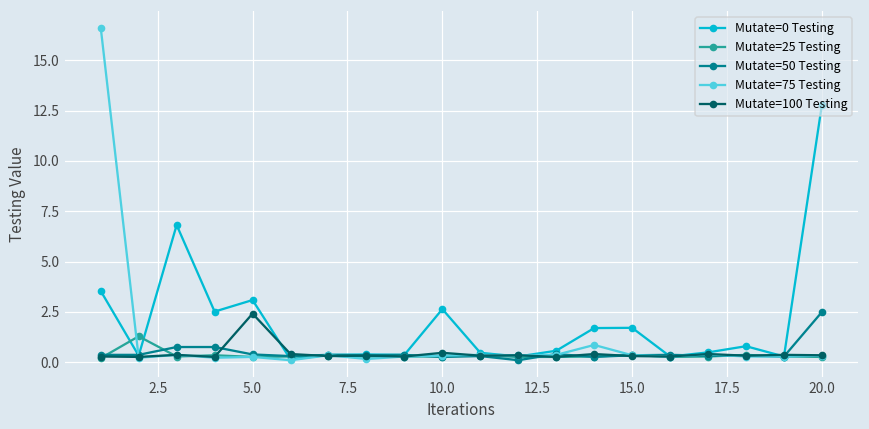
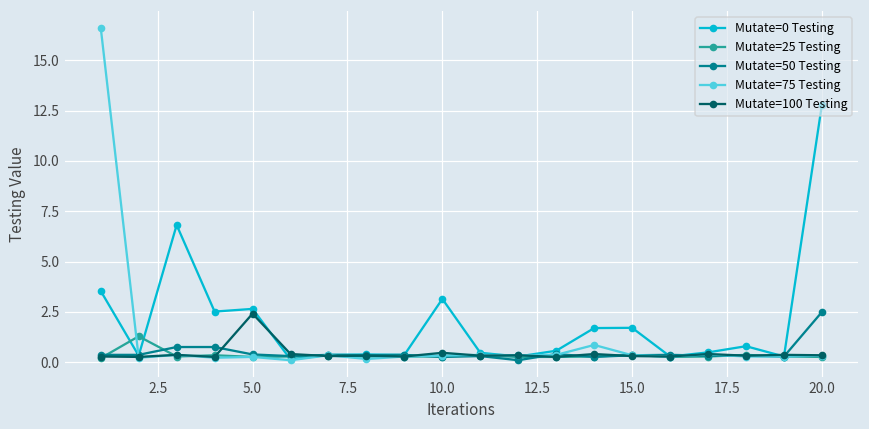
  {
    "Mutate=0 Testing": {
-     "5.0": 3.1,
-     "10.0": 2.6,
+     "5.0": 2.7,
+     "10.0": 3.1,
      "15.0": 1.7
    }
  }
